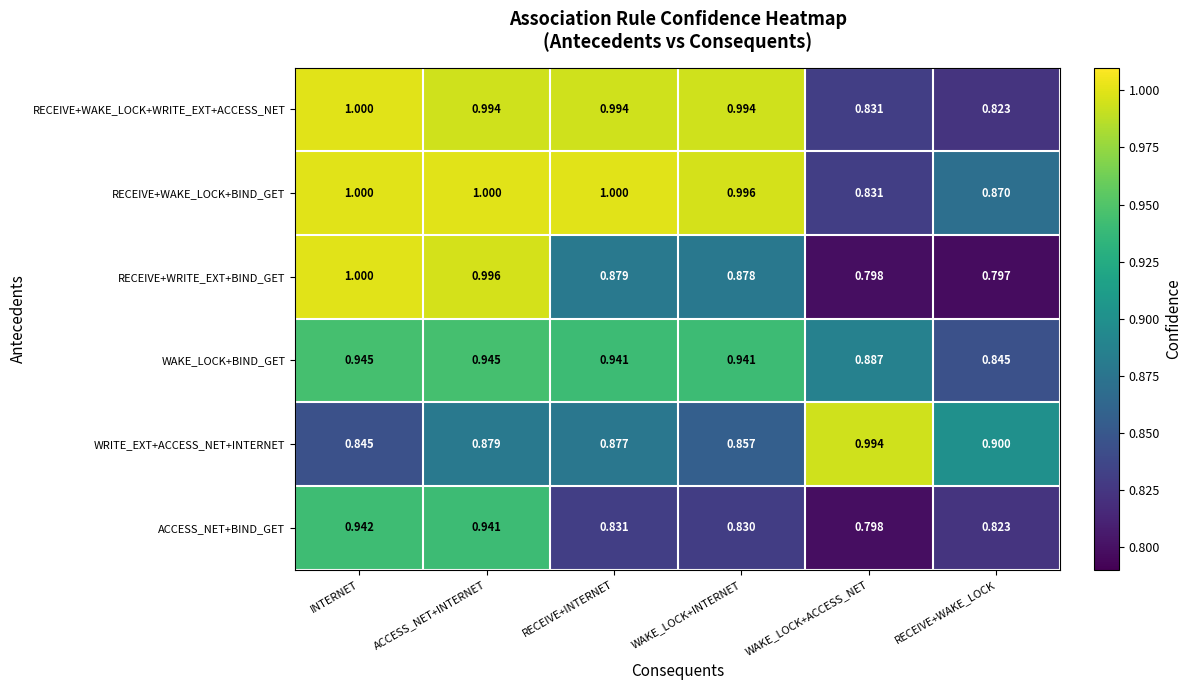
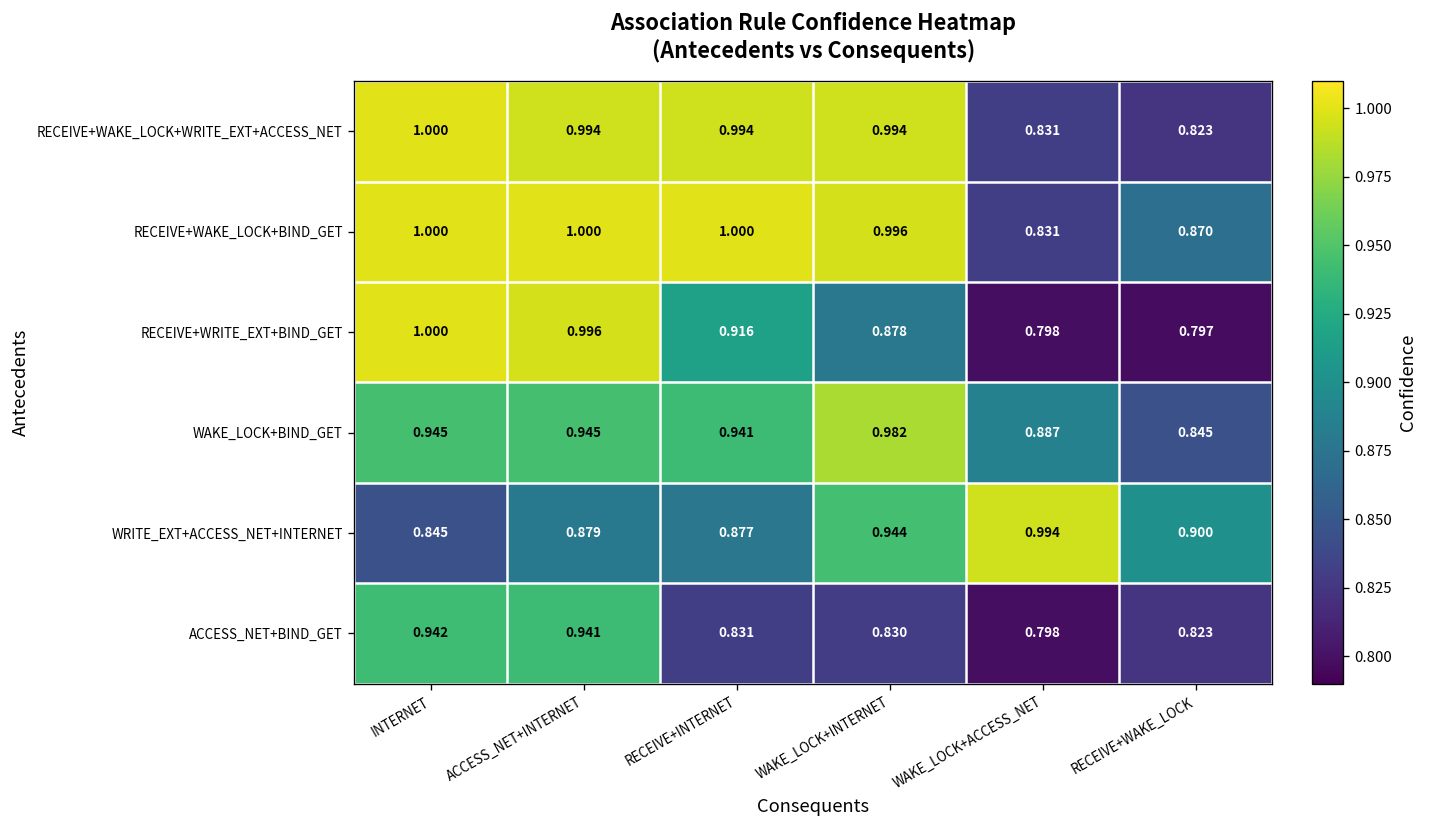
  {
    "RECEIVE+WAKE_LOCK+WRITE_EXT+ACCESS_NET": {
      "INTERNET": 1.000,
      "ACCESS_NET+INTERNET": 0.994,
      "RECEIVE+INTERNET": 0.994,
      "WAKE_LOCK+INTERNET": 0.994,
      "WAKE_LOCK+ACCESS_NET": 0.831,
      "RECEIVE+WAKE_LOCK": 0.823
    },
    "RECEIVE+WAKE_LOCK+BIND_GET": {
      "INTERNET": 1.000,
      "ACCESS_NET+INTERNET": 1.000,
      "RECEIVE+INTERNET": 1.000,
      "WAKE_LOCK+INTERNET": 0.996,
      "WAKE_LOCK+ACCESS_NET": 0.831,
      "RECEIVE+WAKE_LOCK": 0.870
    },
    "RECEIVE+WRITE_EXT+BIND_GET": {
      "INTERNET": 1.000,
      "ACCESS_NET+INTERNET": 0.996,
-     "RECEIVE+INTERNET": 0.879,
+     "RECEIVE+INTERNET": 0.916,
      "WAKE_LOCK+INTERNET": 0.878,
      "WAKE_LOCK+ACCESS_NET": 0.798,
      "RECEIVE+WAKE_LOCK": 0.797
    },
    "WAKE_LOCK+BIND_GET": {
      "INTERNET": 0.945,
      "ACCESS_NET+INTERNET": 0.945,
      "RECEIVE+INTERNET": 0.941,
-     "WAKE_LOCK+INTERNET": 0.941,
+     "WAKE_LOCK+INTERNET": 0.982,
      "WAKE_LOCK+ACCESS_NET": 0.887,
      "RECEIVE+WAKE_LOCK": 0.845
    },
    "WRITE_EXT+ACCESS_NET+INTERNET": {
      "INTERNET": 0.845,
      "ACCESS_NET+INTERNET": 0.879,
      "RECEIVE+INTERNET": 0.877,
-     "WAKE_LOCK+INTERNET": 0.857,
+     "WAKE_LOCK+INTERNET": 0.944,
      "WAKE_LOCK+ACCESS_NET": 0.994,
      "RECEIVE+WAKE_LOCK": 0.900
    },
    "ACCESS_NET+BIND_GET": {
      "INTERNET": 0.942,
      "ACCESS_NET+INTERNET": 0.941,
      "RECEIVE+INTERNET": 0.831,
      "WAKE_LOCK+INTERNET": 0.830,
      "WAKE_LOCK+ACCESS_NET": 0.798,
      "RECEIVE+WAKE_LOCK": 0.823
    }
  }
